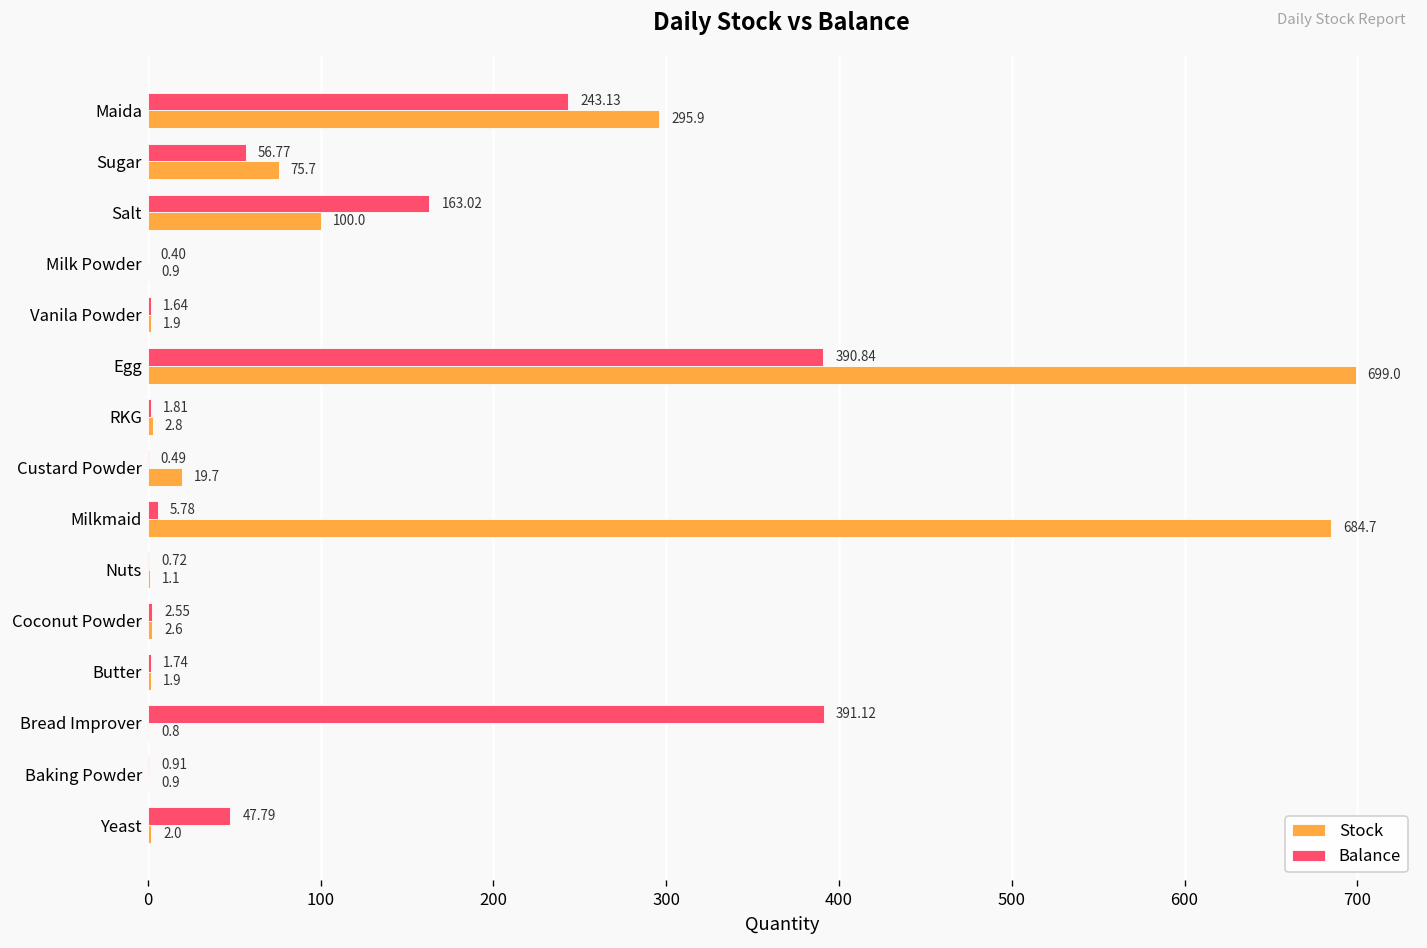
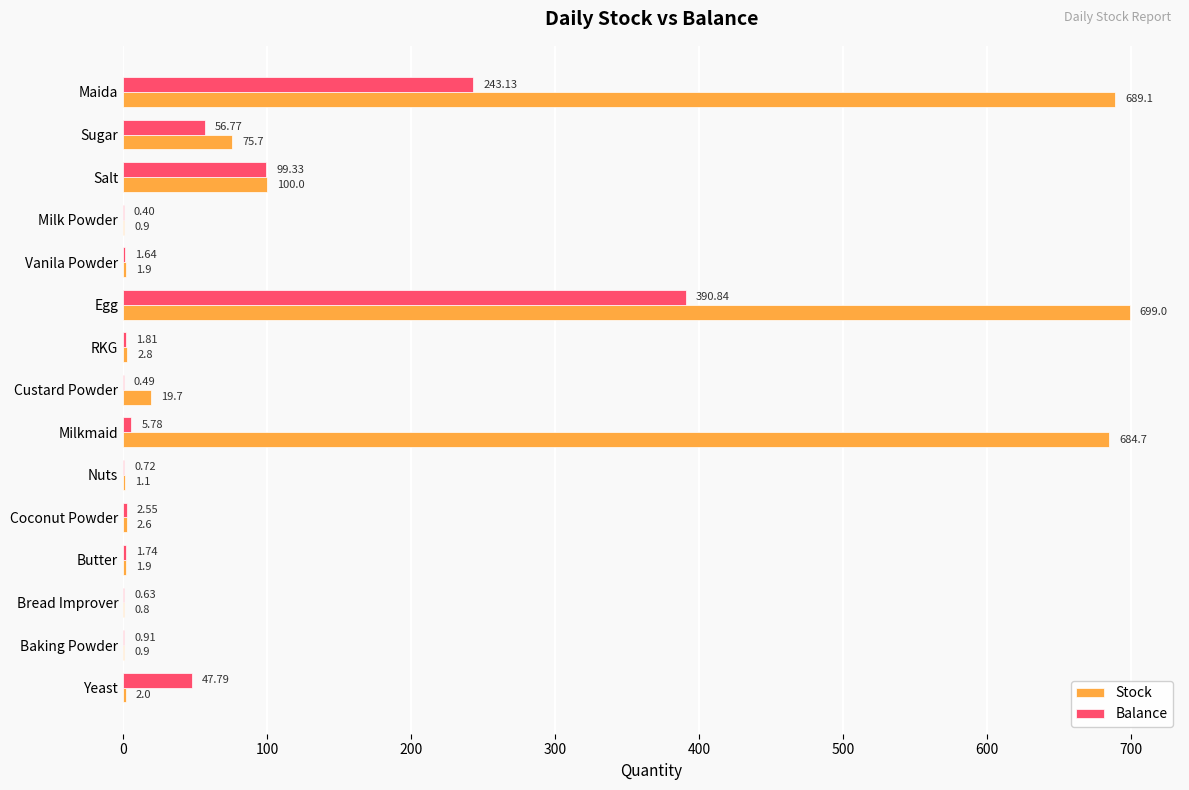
  {
    "Stock": {
-     "Maida": 295.9,
+     "Maida": 689.1,
      "Sugar": 75.7,
      "Salt": 100.0,
      "Milk Powder": 0.9,
      "Vanila Powder": 1.9,
      "Egg": 699.0,
      "RKG": 2.8,
      "Custard Powder": 19.7,
      "Milkmaid": 684.7,
      "Nuts": 1.1,
      "Coconut Powder": 2.6,
      "Butter": 1.9,
      "Bread Improver": 0.8,
      "Baking Powder": 0.9,
      "Yeast": 2.0
    },
    "Balance": {
      "Maida": 243.13,
      "Sugar": 56.77,
-     "Salt": 163.02,
+     "Salt": 99.33,
      "Milk Powder": 0.40,
      "Vanila Powder": 1.64,
      "Egg": 390.84,
      "RKG": 1.81,
      "Custard Powder": 0.49,
      "Milkmaid": 5.78,
      "Nuts": 0.72,
      "Coconut Powder": 2.55,
      "Butter": 1.74,
-     "Bread Improver": 391.12,
+     "Bread Improver": 0.63,
      "Baking Powder": 0.91,
      "Yeast": 47.79
    }
  }
